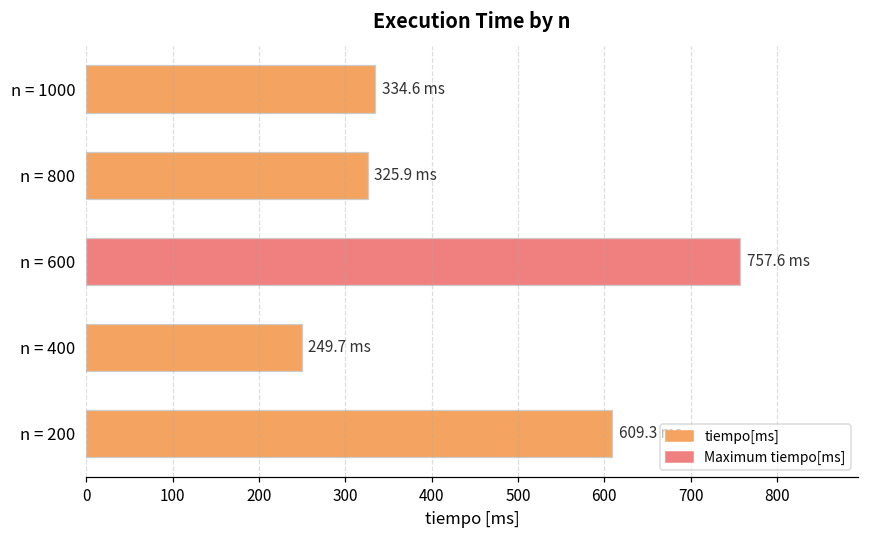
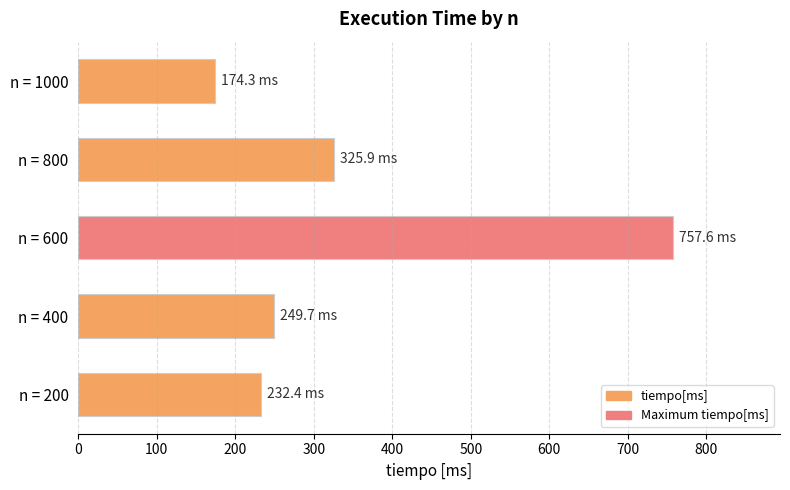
  {
-   "n = 1000": 334.6,
+   "n = 1000": 174.3,
    "n = 800": 325.9,
    "n = 600": 757.6,
    "n = 400": 249.7,
-   "n = 200": 610
+   "n = 200": 230
  }
